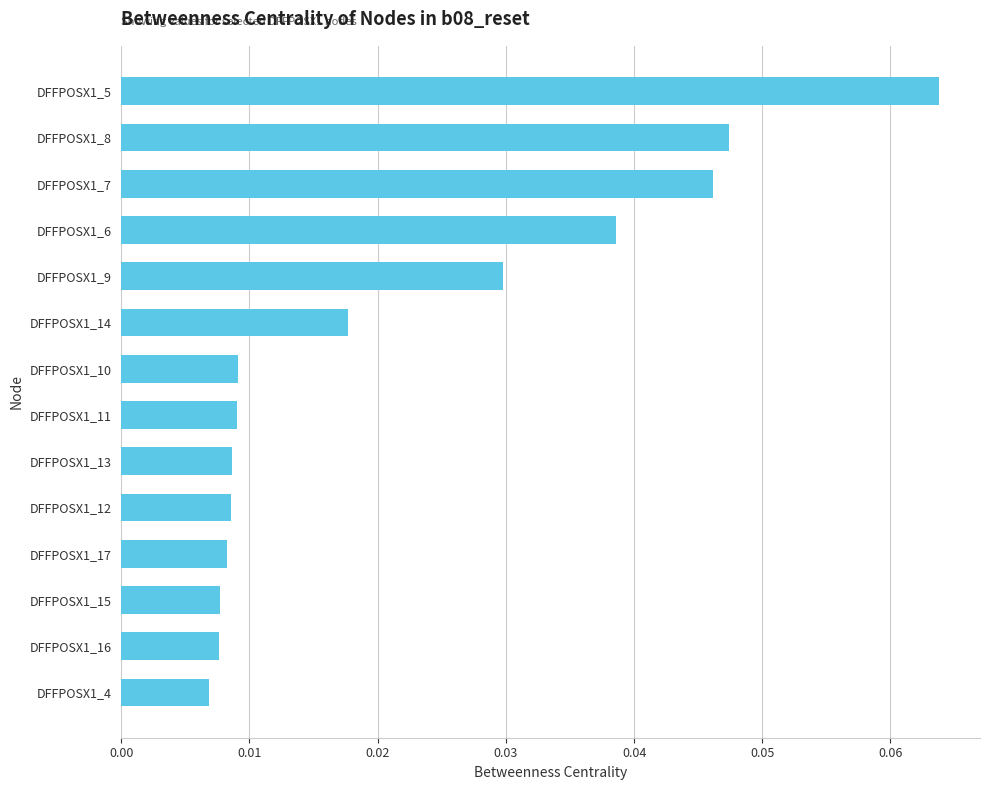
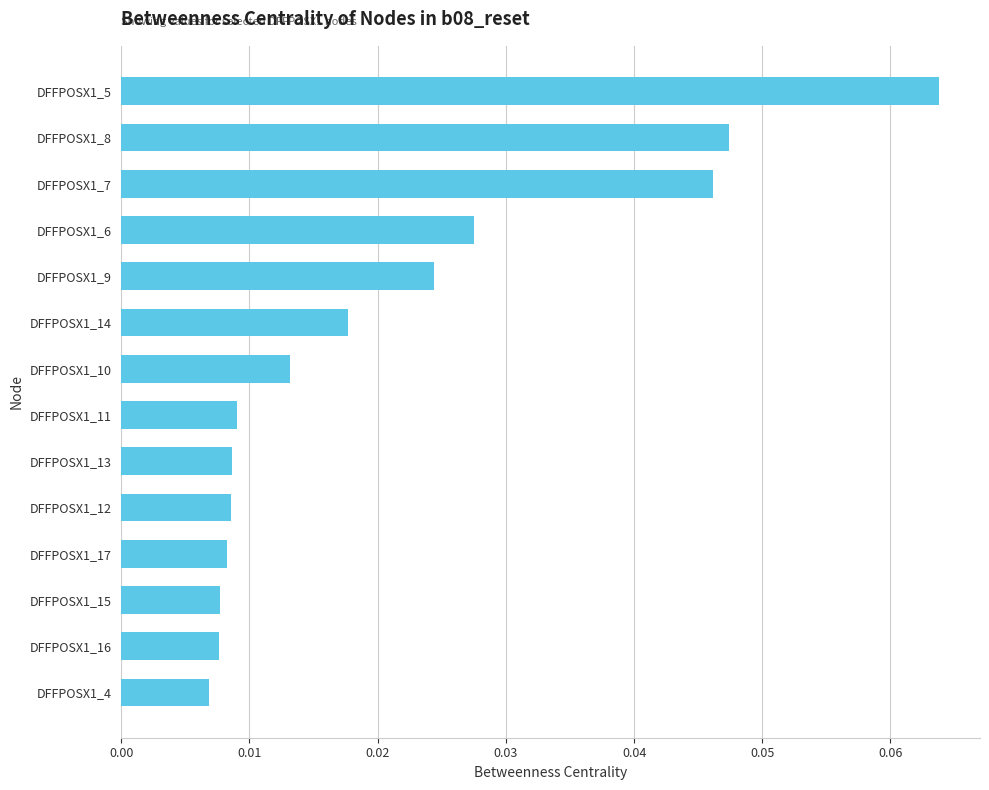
  {
    "DFFPOSX1_5": 0.0638,
    "DFFPOSX1_8": 0.0474,
    "DFFPOSX1_7": 0.0461,
-   "DFFPOSX1_6": 0.0386,
-   "DFFPOSX1_9": 0.0298,
+   "DFFPOSX1_6": 0.0275,
+   "DFFPOSX1_9": 0.0244,
    "DFFPOSX1_14": 0.0177,
-   "DFFPOSX1_10": 0.0091,
+   "DFFPOSX1_10": 0.0132,
    "DFFPOSX1_11": 0.0090,
    "DFFPOSX1_13": 0.0086,
    "DFFPOSX1_12": 0.0086,
    "DFFPOSX1_17": 0.0082,
    "DFFPOSX1_15": 0.0077,
    "DFFPOSX1_16": 0.0076,
    "DFFPOSX1_4": 0.0068
  }
